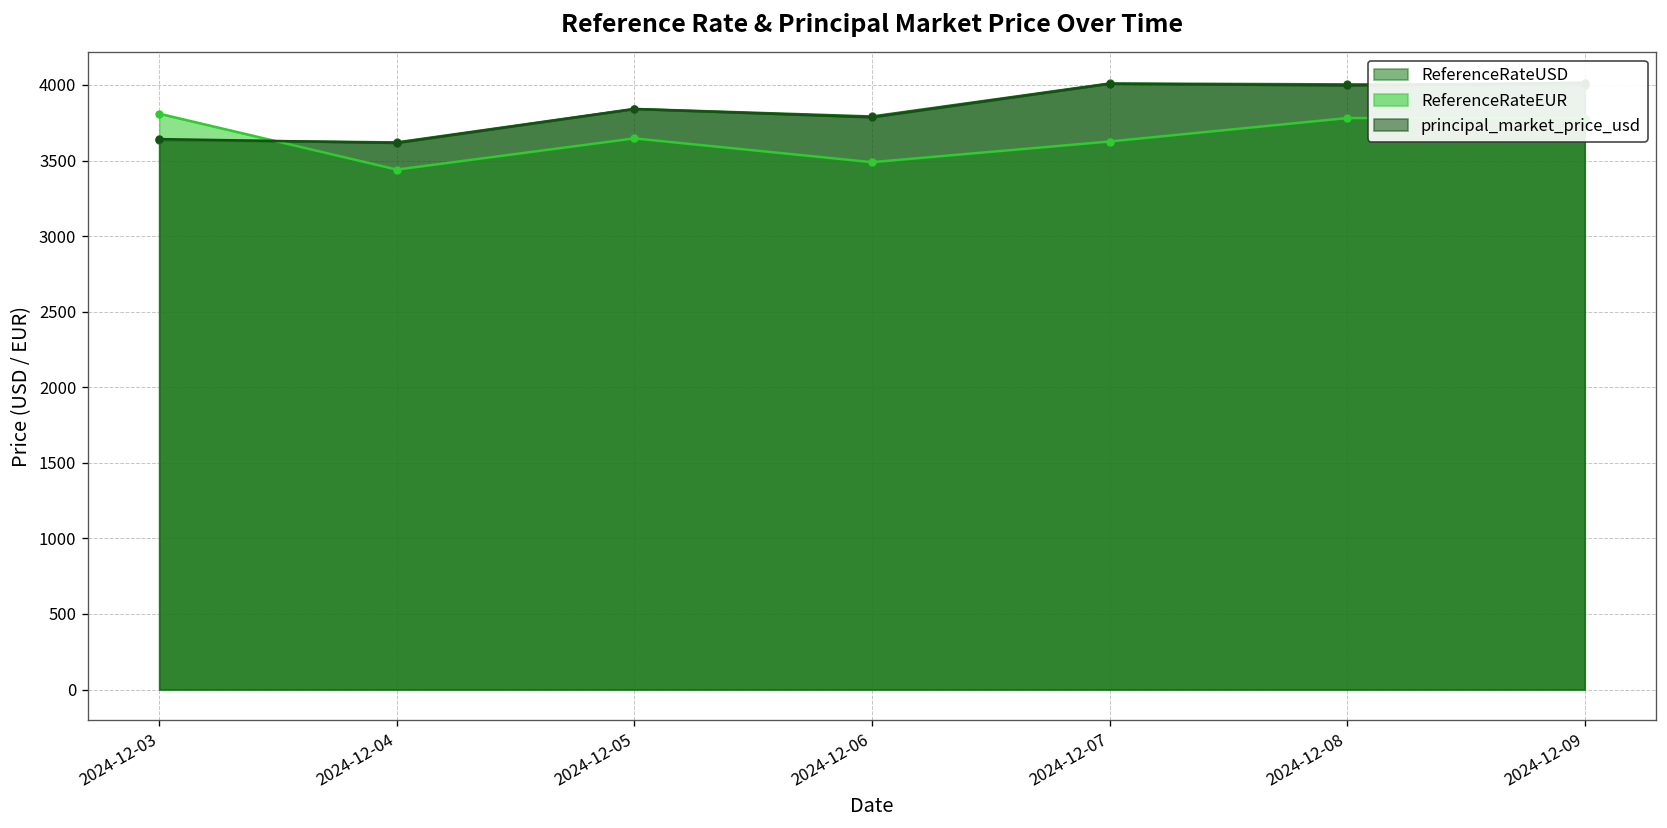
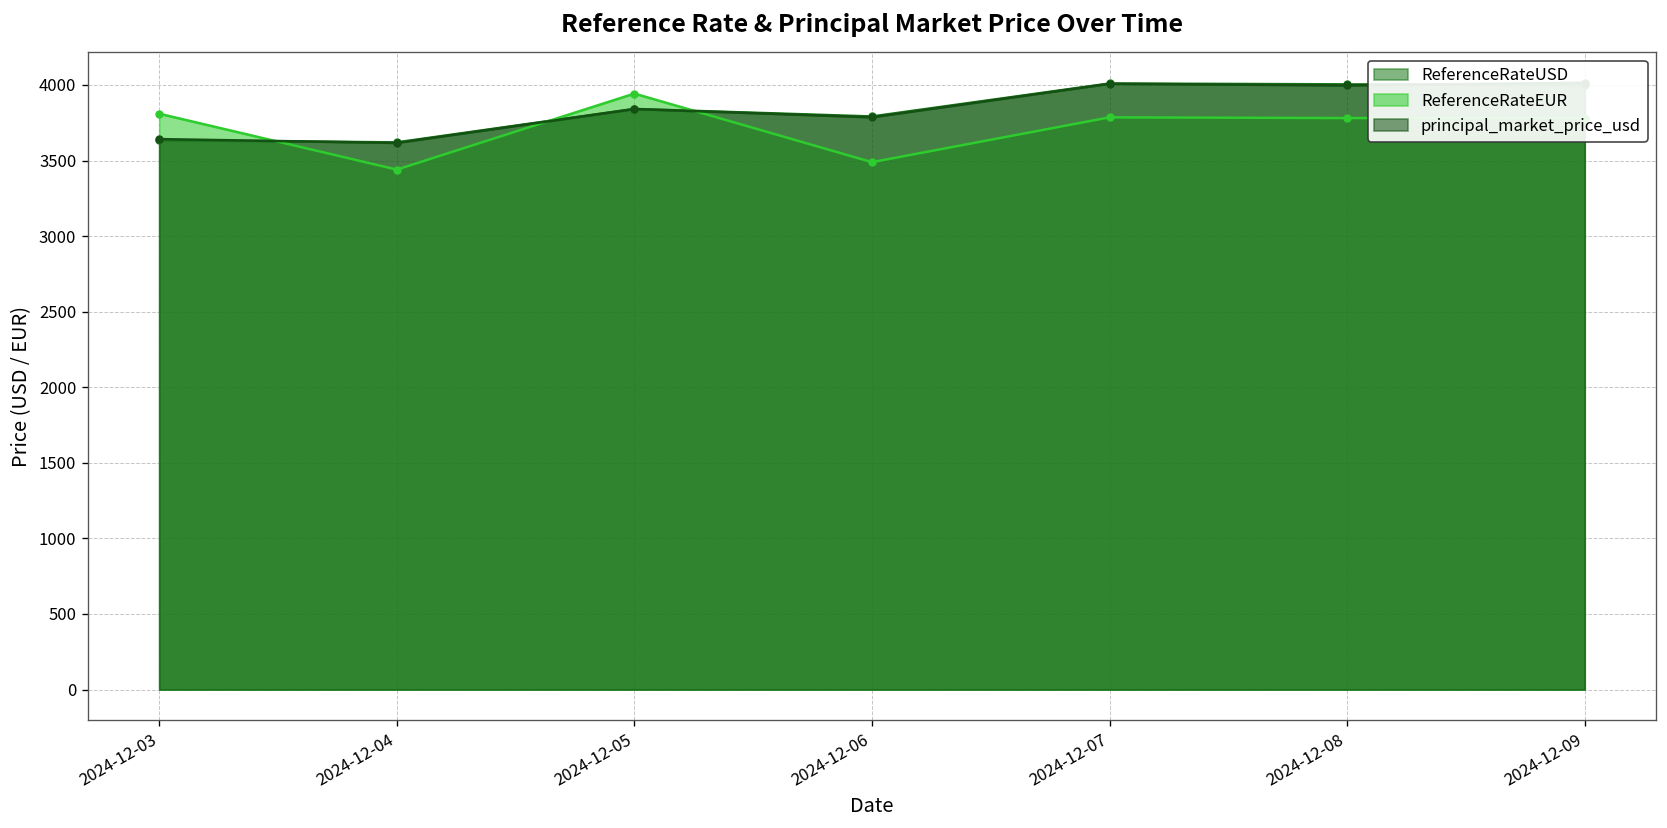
  {
    "ReferenceRateEUR": {
      "2024-12-03": 3810,
      "2024-12-04": 3440,
-     "2024-12-05": 3650,
+     "2024-12-05": 3940,
      "2024-12-06": 3490,
-     "2024-12-07": 3630,
+     "2024-12-07": 3790,
      "2024-12-08": 3780
    }
  }
